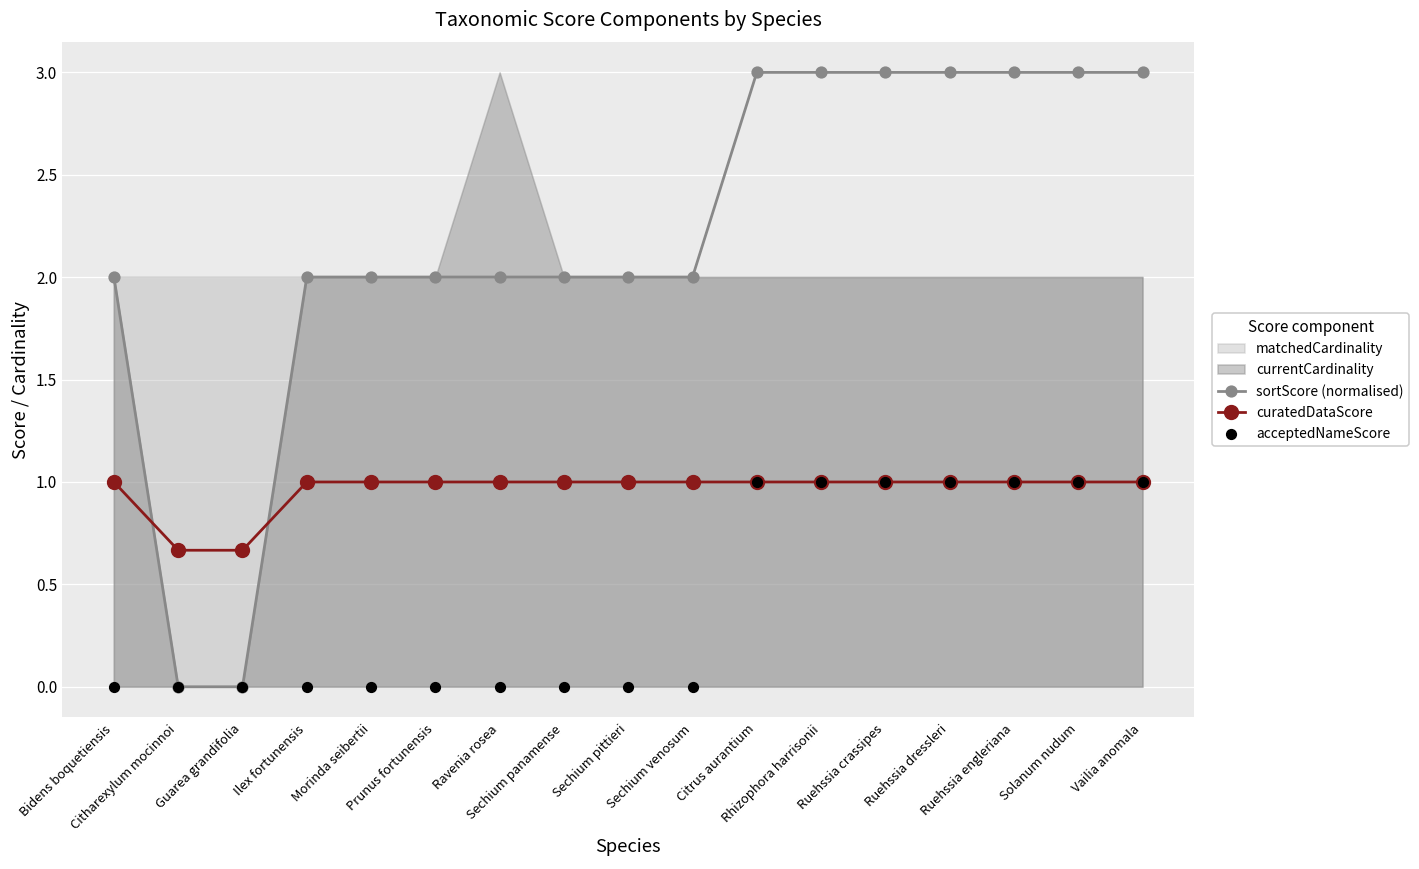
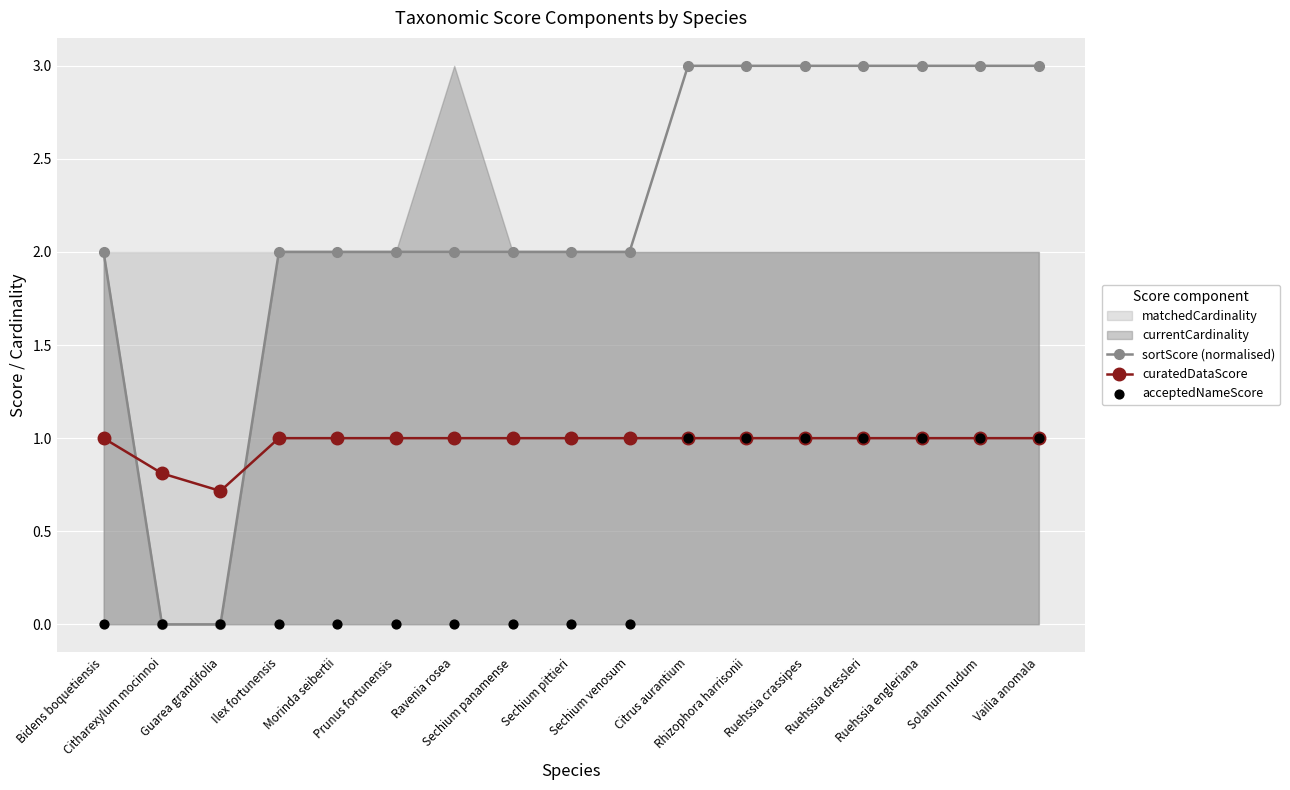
  {
    "curatedDataScore": {
      "Bidens boquetiensis": 1.00,
-     "Citharexylum mocinnoi": 0.67,
-     "Guarea grandifolia": 0.67,
+     "Citharexylum mocinnoi": 0.81,
+     "Guarea grandifolia": 0.72,
      "Ilex fortunensis": 1.00,
      "Morinda seibertii": 1.00,
      "Prunus fortunensis": 1.00,
      "Ravenia rosea": 1.00,
      "Sechium panamense": 1.00,
      "Sechium pittieri": 1.00,
      "Sechium venosum": 1.00
    }
  }
